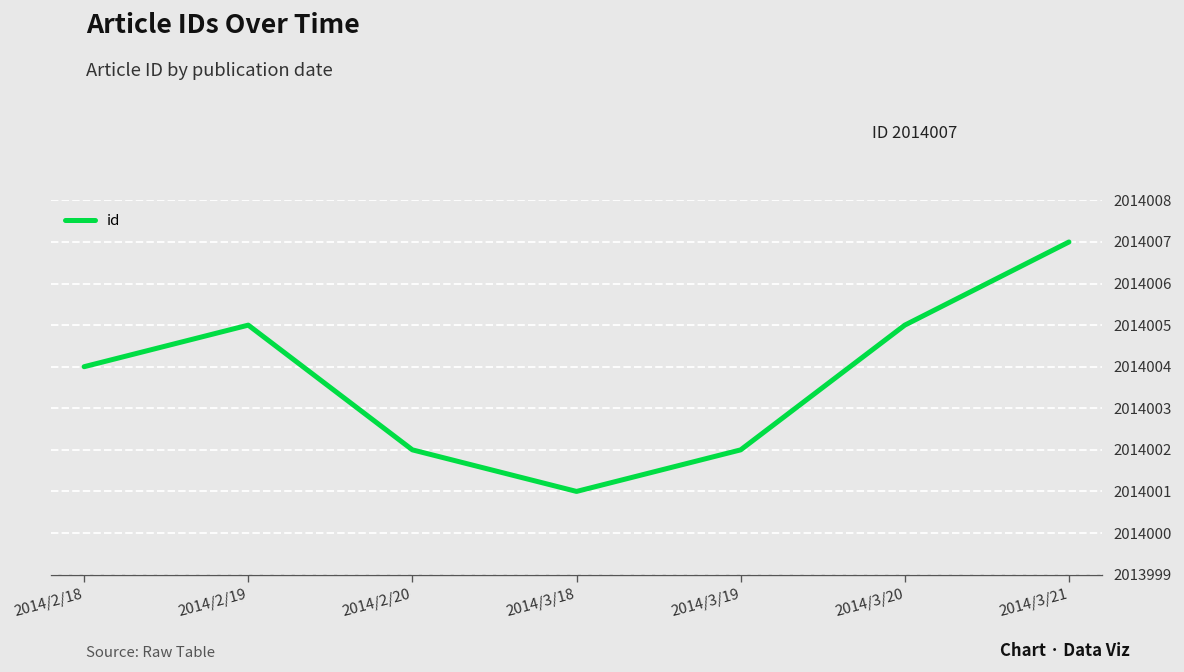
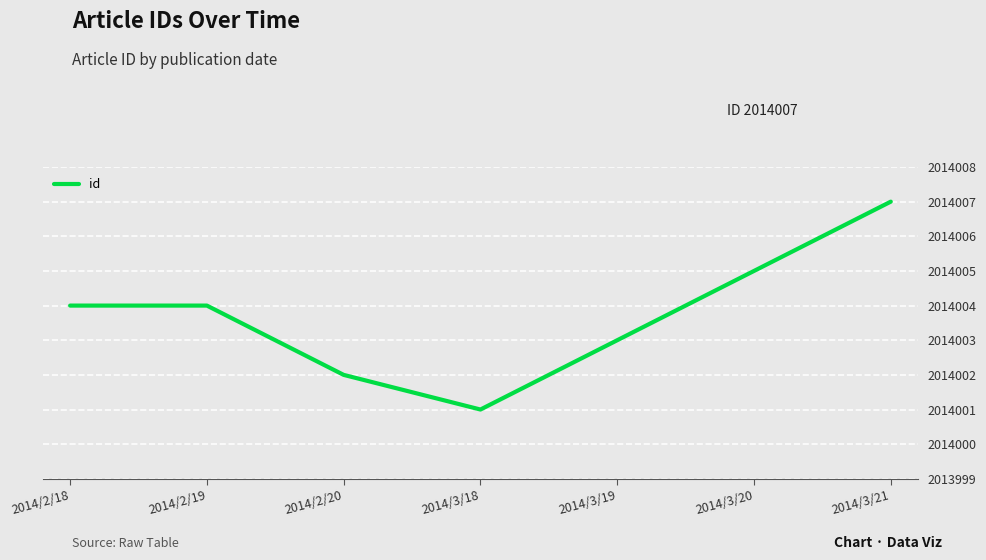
  {
    "2014/2/18": 2014004,
-   "2014/2/19": 2014005,
+   "2014/2/19": 2014004,
    "2014/2/20": 2014002,
    "2014/3/18": 2014001,
-   "2014/3/19": 2014002,
+   "2014/3/19": 2014003,
    "2014/3/20": 2014005,
    "2014/3/21": 2014007
  }
